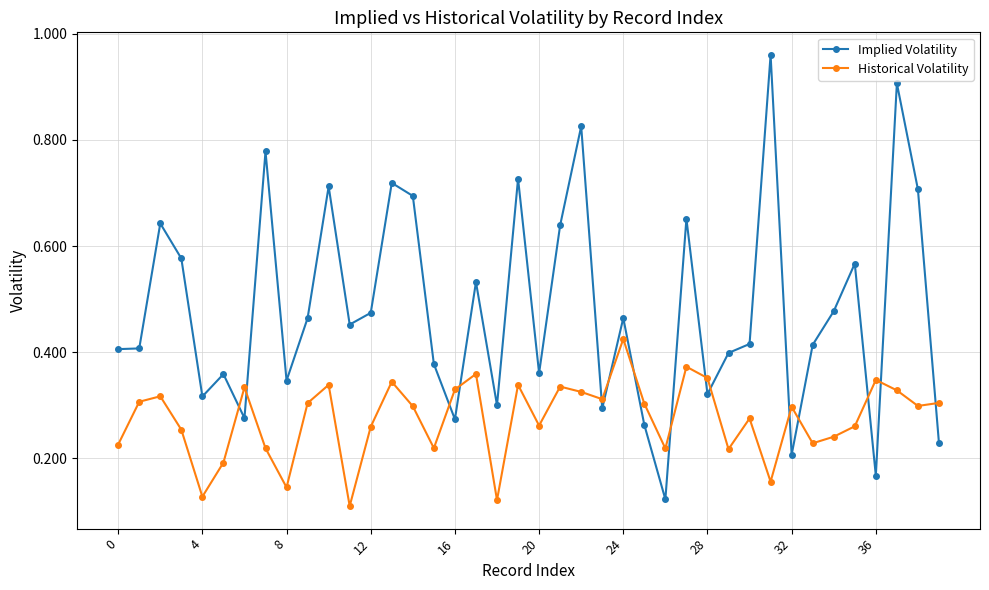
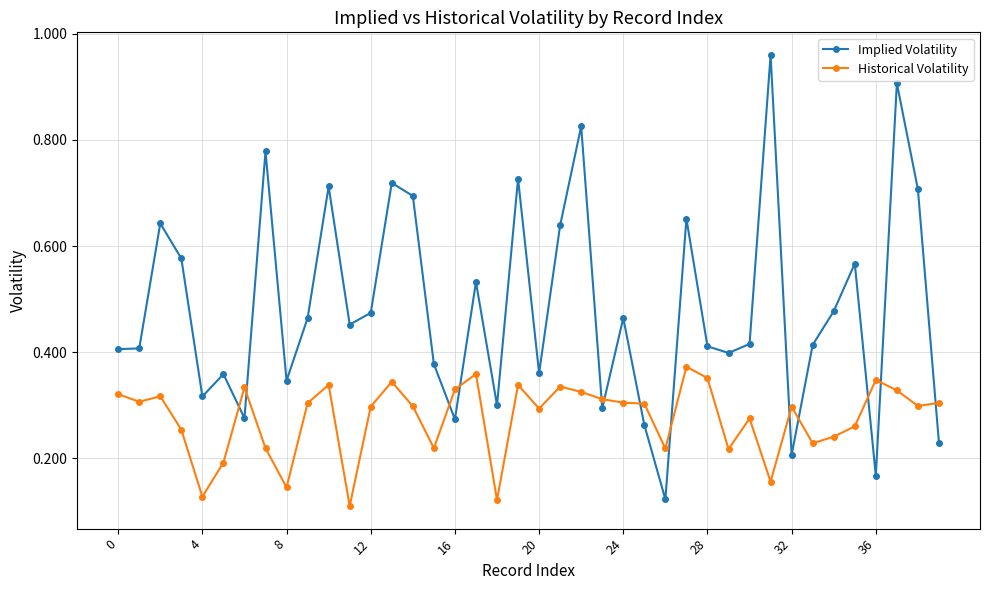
  {
    "Implied Volatility": {
      "0": 0.41,
      "4": 0.32,
      "8": 0.35,
      "12": 0.47,
      "16": 0.27,
      "20": 0.36,
      "24": 0.46,
-     "28": 0.32,
+     "28": 0.41,
      "32": 0.21,
      "36": 0.17
    },
    "Historical Volatility": {
-     "0": 0.23,
+     "0": 0.32,
      "4": 0.13,
      "8": 0.15,
-     "12": 0.26,
+     "12": 0.30,
      "16": 0.33,
-     "20": 0.26,
-     "24": 0.42,
+     "20": 0.29,
+     "24": 0.31,
      "28": 0.35,
      "32": 0.30,
      "36": 0.35
    }
  }
